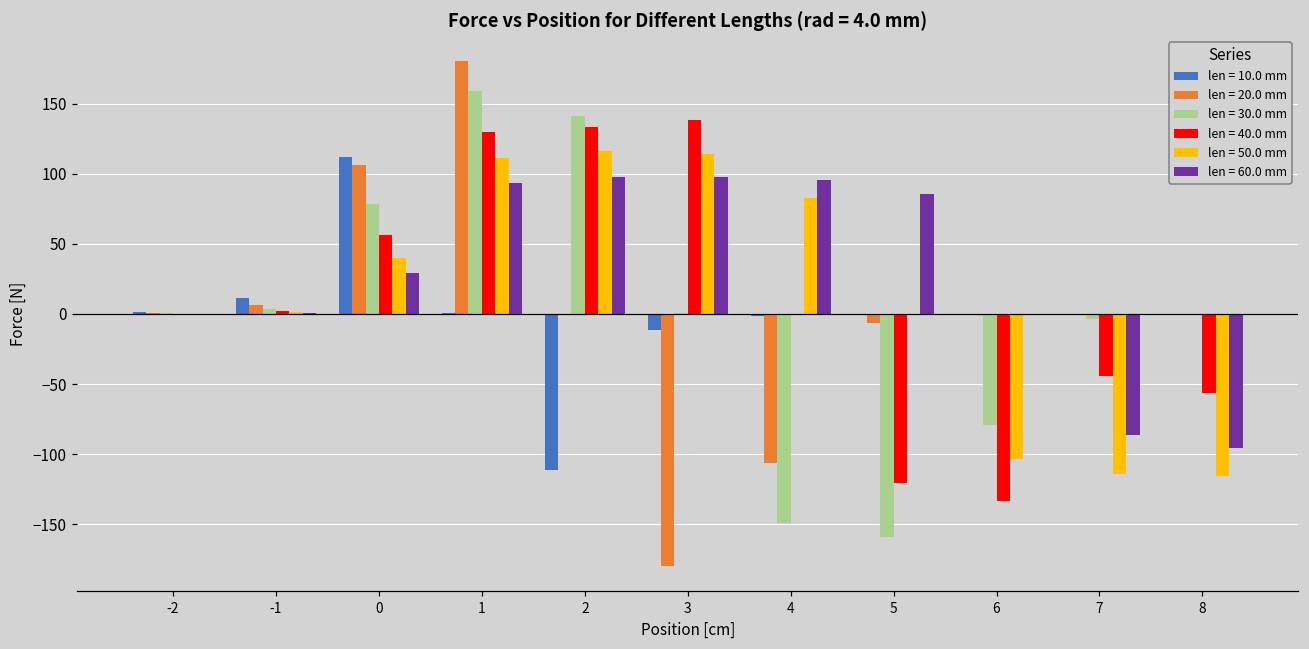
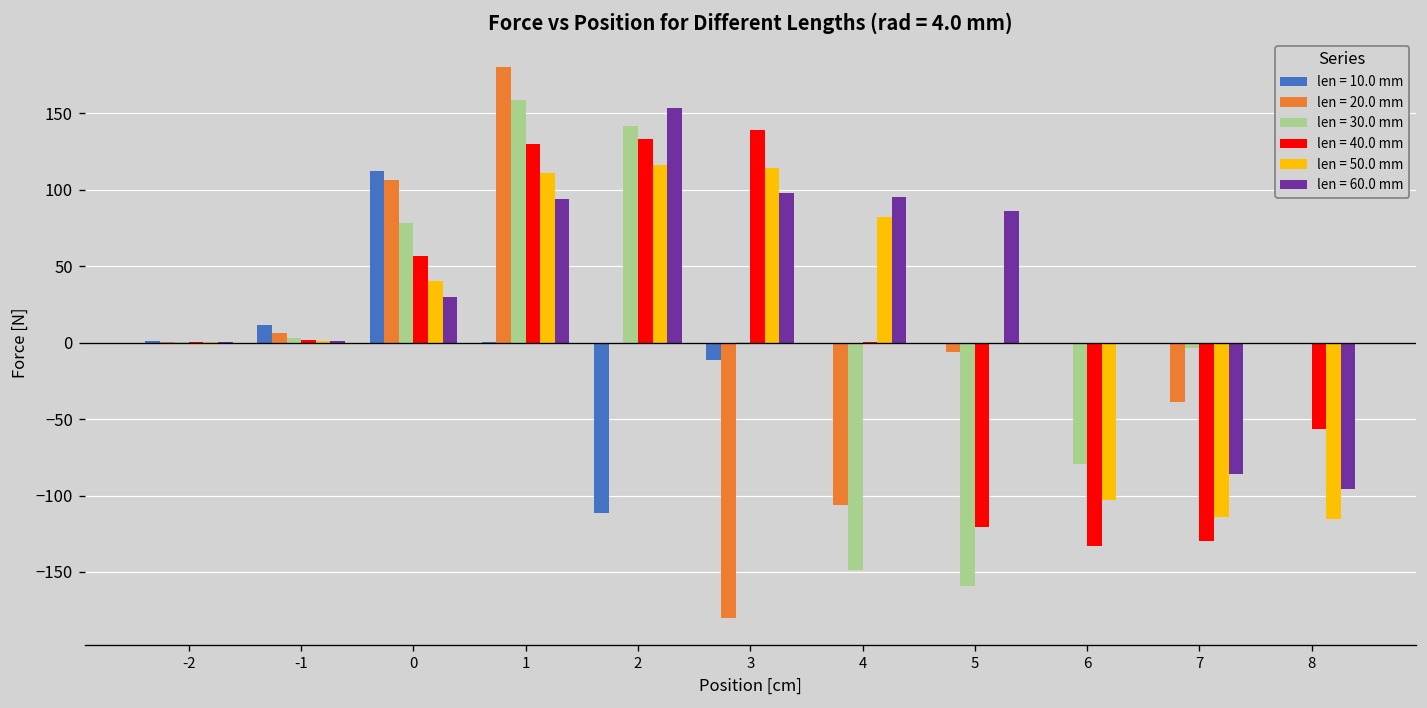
  {
    "len = 10.0 mm": {
      "-1": 11,
      "0": 112,
      "2": -111,
      "3": -11
    },
    "len = 20.0 mm": {
      "-1": 6,
      "0": 106,
      "1": 180,
      "3": -180,
      "4": -106,
      "5": -6,
-     "7": 0
+     "7": -39
    },
    "len = 30.0 mm": {
      "-1": 3,
      "0": 78,
      "1": 159,
      "2": 142,
      "4": -149,
      "5": -159,
      "6": -79,
      "7": -3
    },
    "len = 40.0 mm": {
      "0": 56,
      "1": 130,
      "2": 133,
      "3": 139,
      "5": -121,
      "6": -133,
-     "7": -44,
+     "7": -130,
      "8": -57
    },
    "len = 50.0 mm": {
      "0": 40,
      "1": 111,
      "2": 116,
      "3": 114,
      "4": 82,
      "6": -103,
      "7": -114,
      "8": -116
    },
    "len = 60.0 mm": {
      "0": 29,
      "1": 94,
-     "2": 98,
+     "2": 153,
      "3": 98,
      "4": 95,
      "5": 86,
      "7": -86,
      "8": -96
    }
  }
